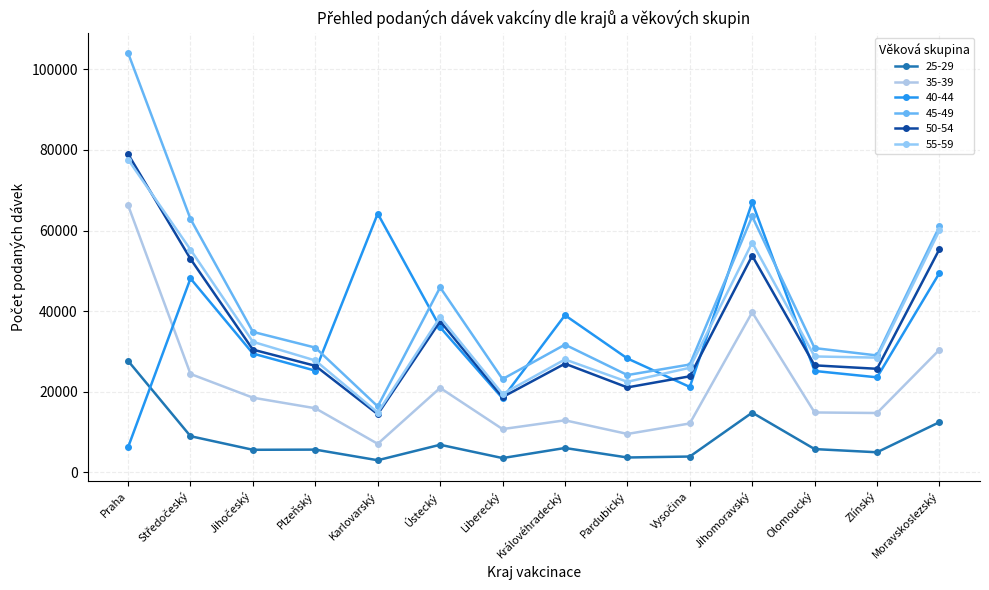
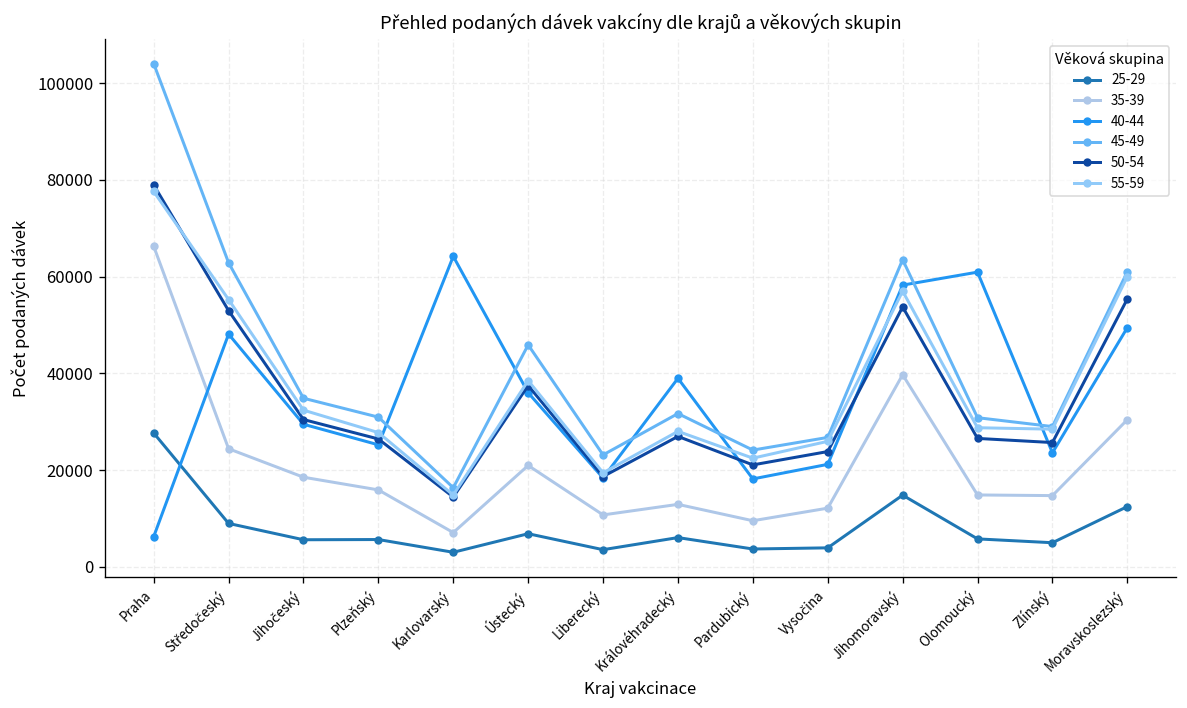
  {
    "40-44": {
      "Praha": 6000,
      "Středočeský": 48000,
      "Jihočeský": 29000,
      "Plzeňský": 25000,
      "Karlovarský": 64000,
      "Ústecký": 36000,
      "Královéhradecký": 39000,
-     "Pardubický": 28000,
+     "Pardubický": 18000,
      "Vysočina": 21000,
-     "Jihomoravský": 67000,
-     "Olomoucký": 25000,
+     "Jihomoravský": 58000,
+     "Olomoucký": 61000,
      "Zlínský": 24000,
      "Moravskoslezský": 49000
    }
  }
